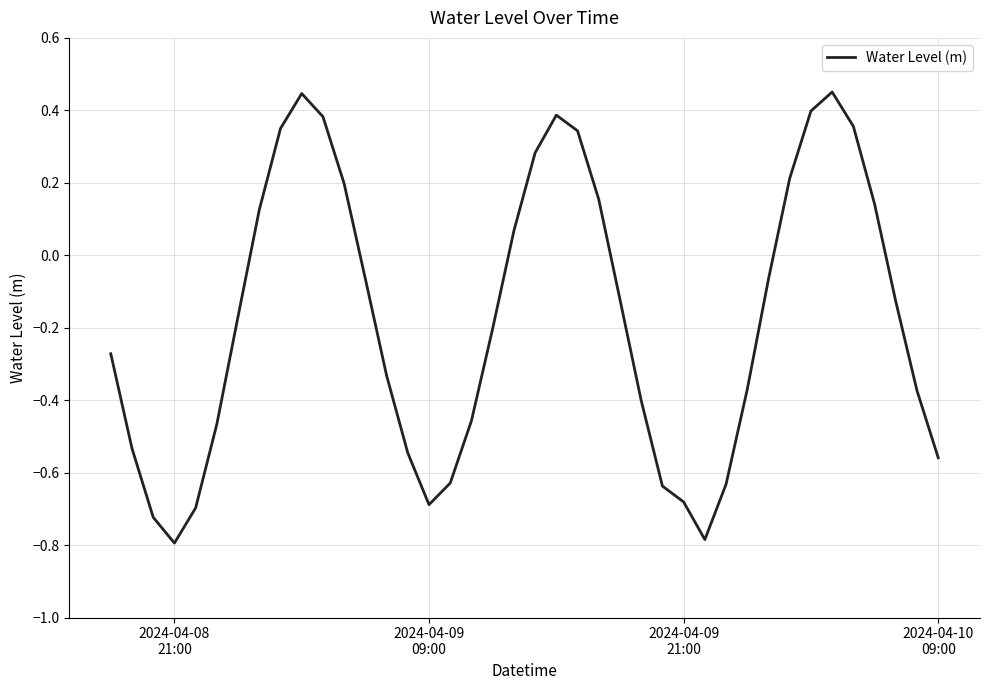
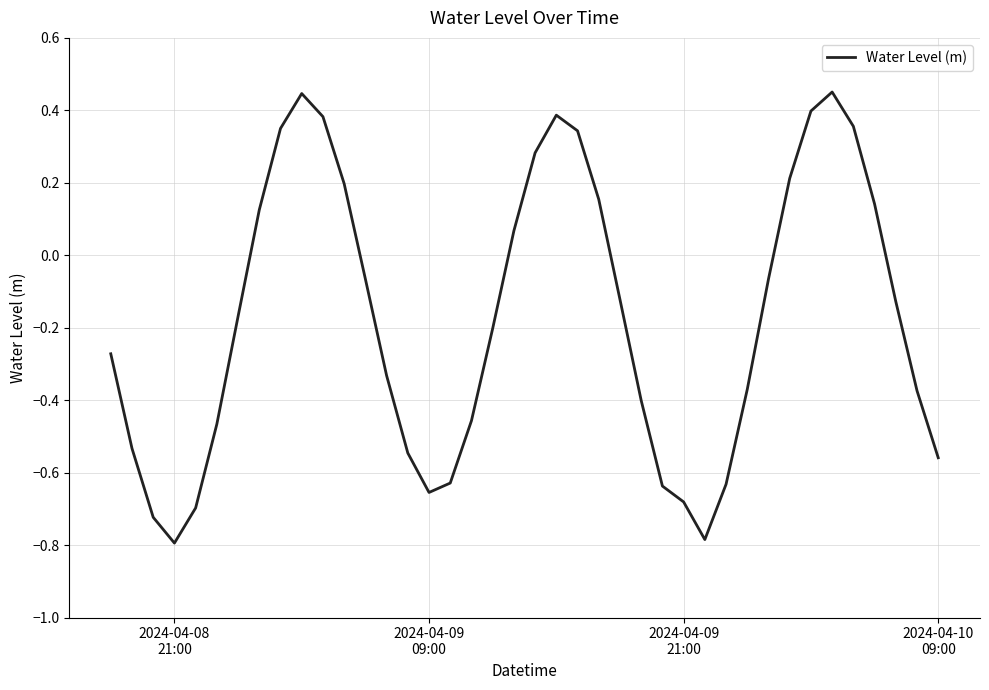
  {
    "2024-04-08 21:00": -0.79,
-   "2024-04-09 09:00": -0.69,
+   "2024-04-09 09:00": -0.65,
    "2024-04-09 21:00": -0.68,
    "2024-04-10 09:00": -0.56
  }
